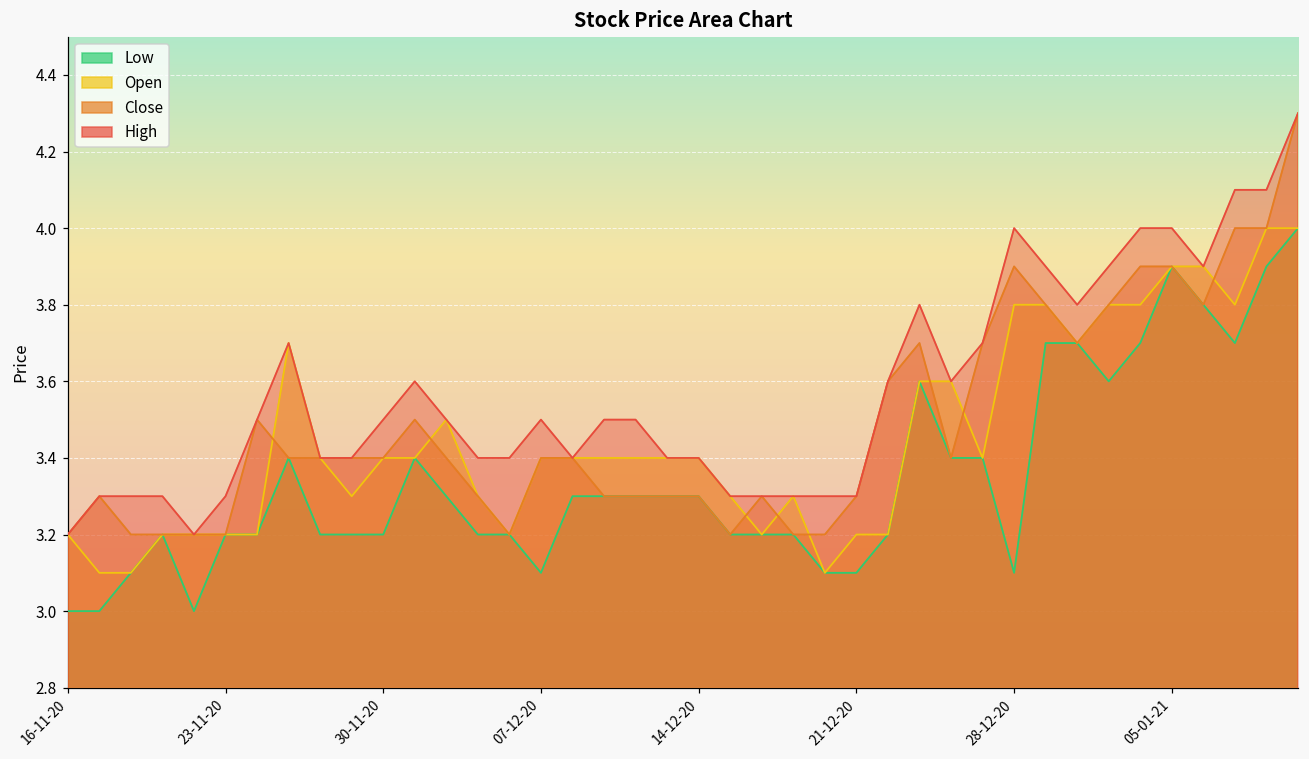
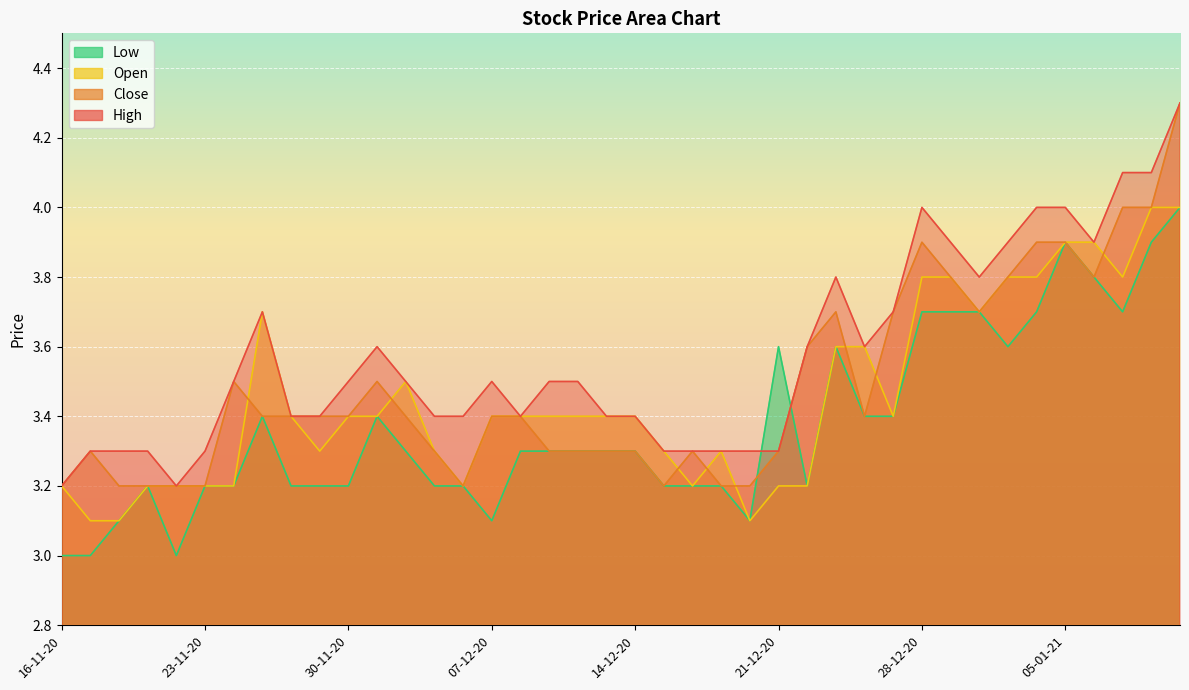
  {
    "Low": {
      "16-11-20": 3.0,
      "30-11-20": 3.2,
      "07-12-20": 3.1,
-     "21-12-20": 3.1,
-     "28-12-20": 3.1
+     "21-12-20": 3.6,
+     "28-12-20": 3.7
    }
  }
